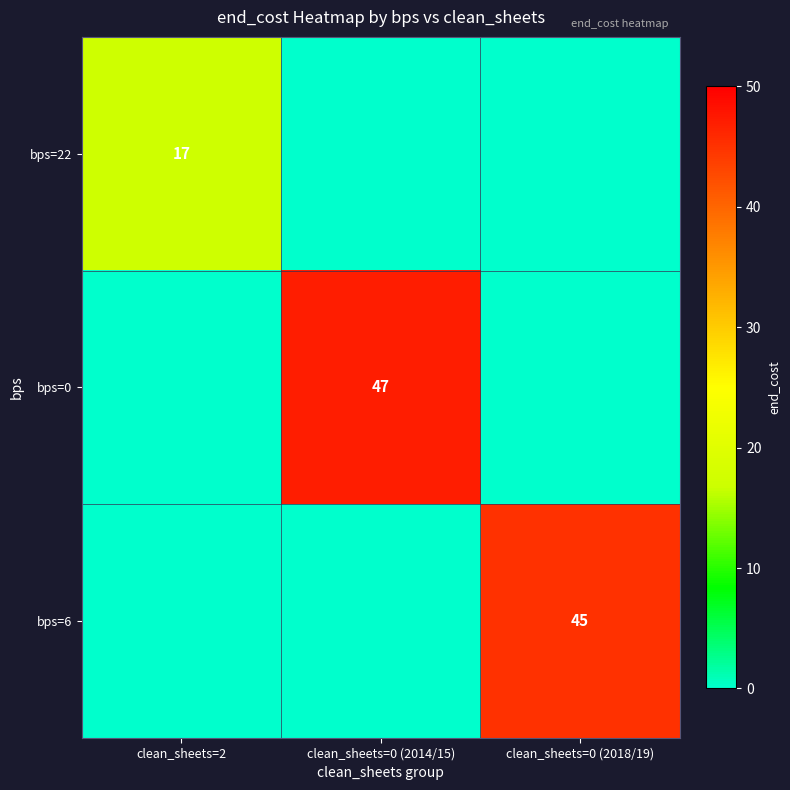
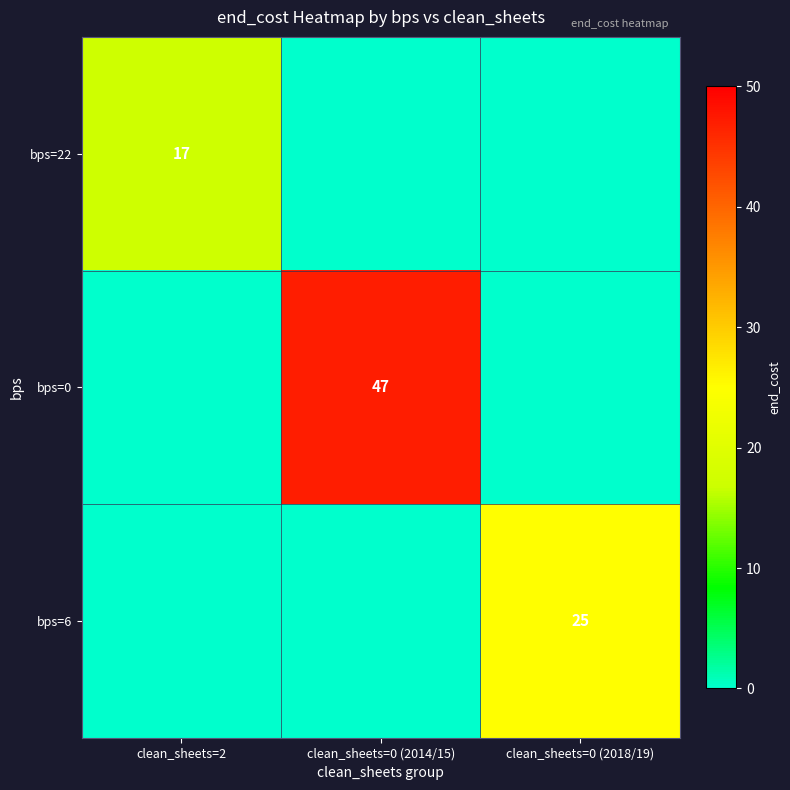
  {
    "bps=22": {
      "clean_sheets=2": 17
    },
    "bps=0": {
      "clean_sheets=0 (2014/15)": 47
    },
    "bps=6": {
-     "clean_sheets=0 (2018/19)": 45
+     "clean_sheets=0 (2018/19)": 25
    }
  }
